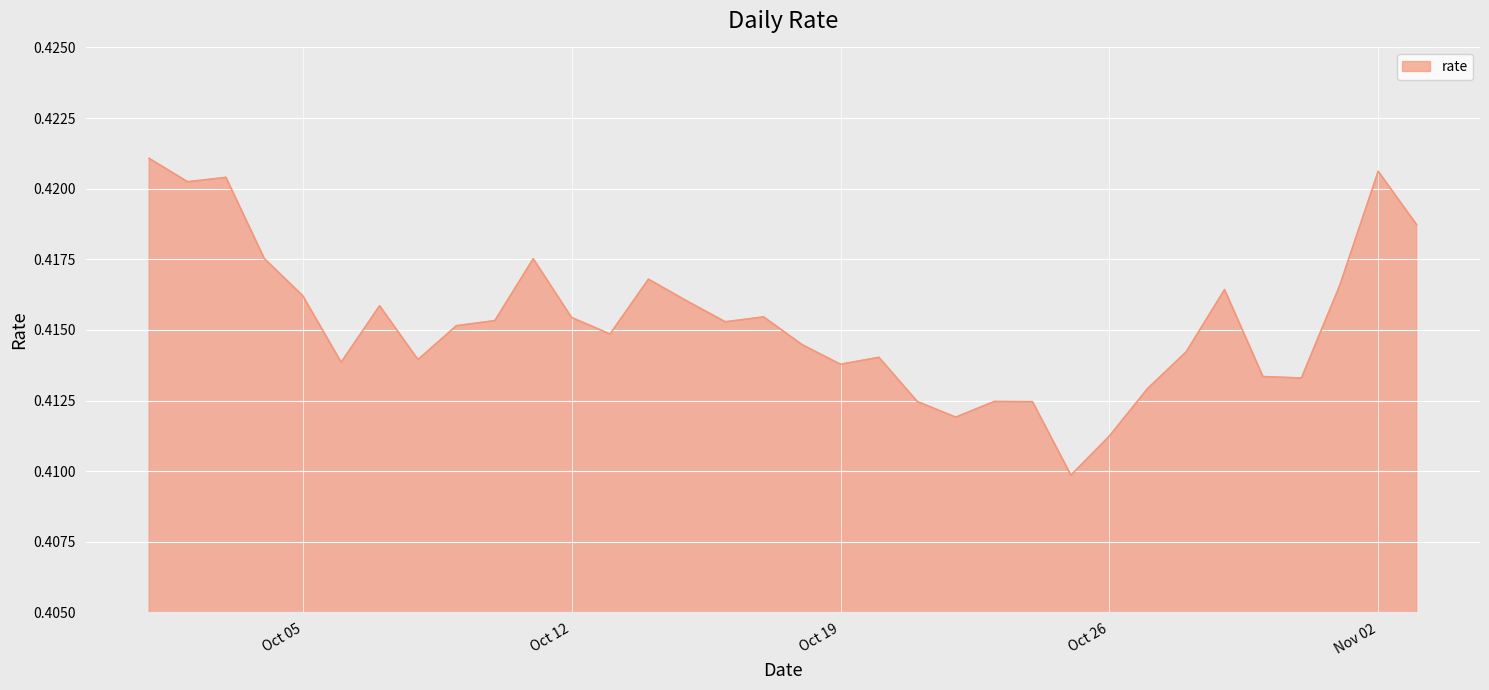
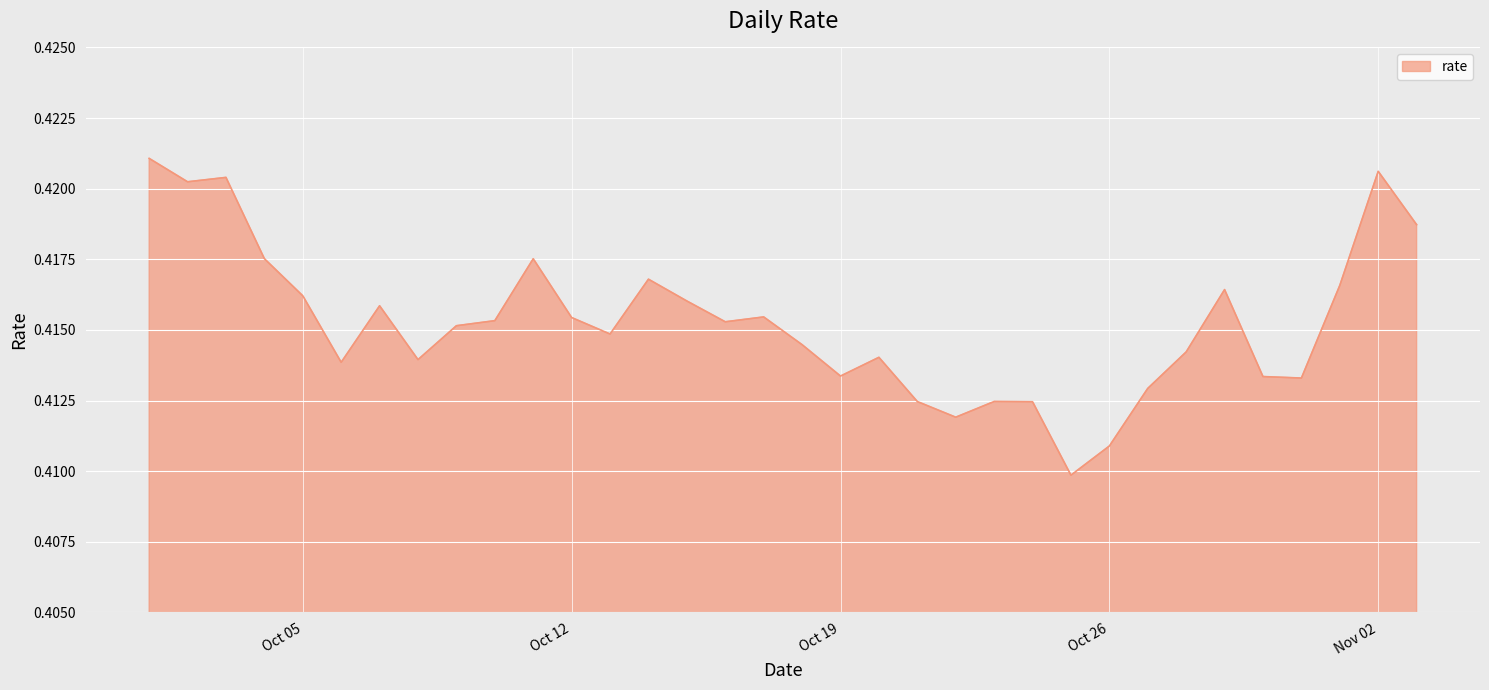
  {
    "Oct 05": 0.4162,
    "Oct 12": 0.4154,
-   "Oct 19": 0.4138,
-   "Oct 26": 0.4112,
+   "Oct 19": 0.4134,
+   "Oct 26": 0.4109,
    "Nov 02": 0.4206
  }
